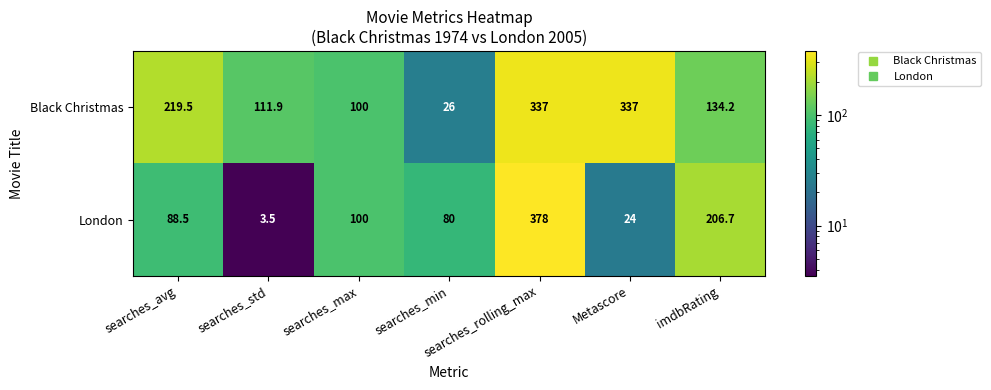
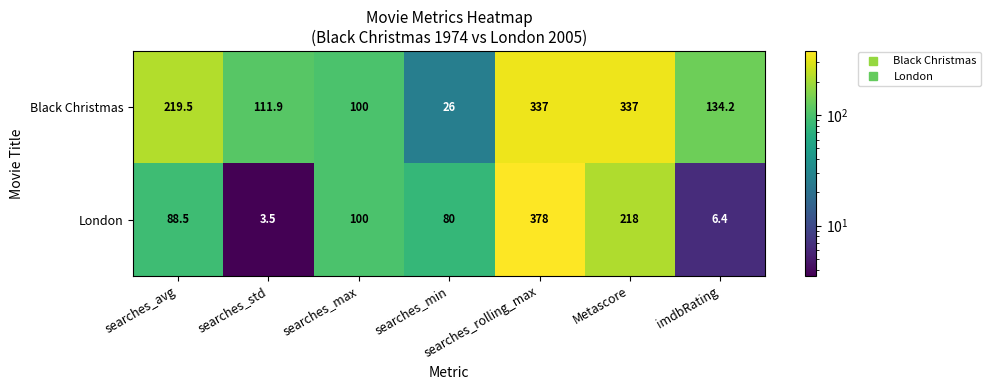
  {
    "Black Christmas": {
      "searches_avg": 219.5,
      "searches_std": 111.9,
      "searches_max": 100,
      "searches_min": 26,
      "searches_rolling_max": 337,
      "Metascore": 337,
      "imdbRating": 134.2
    },
    "London": {
      "searches_avg": 88.5,
      "searches_std": 3.5,
      "searches_max": 100,
      "searches_min": 80,
      "searches_rolling_max": 378,
-     "Metascore": 24,
-     "imdbRating": 206.7
+     "Metascore": 218,
+     "imdbRating": 6.4
    }
  }
